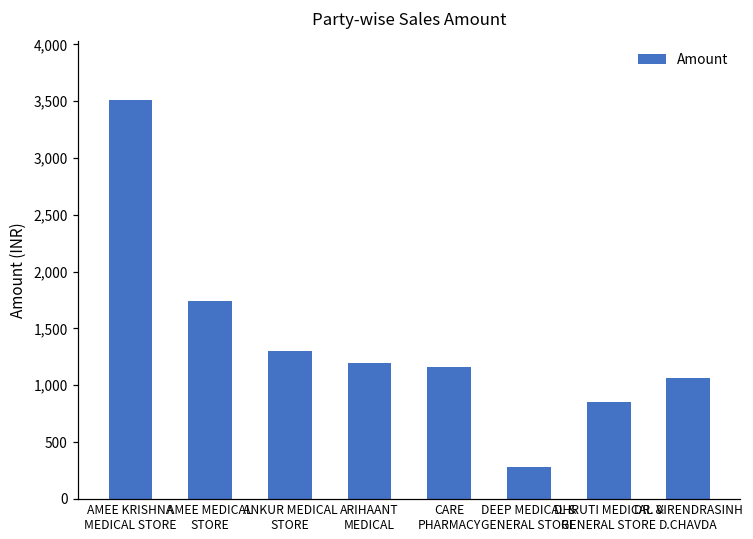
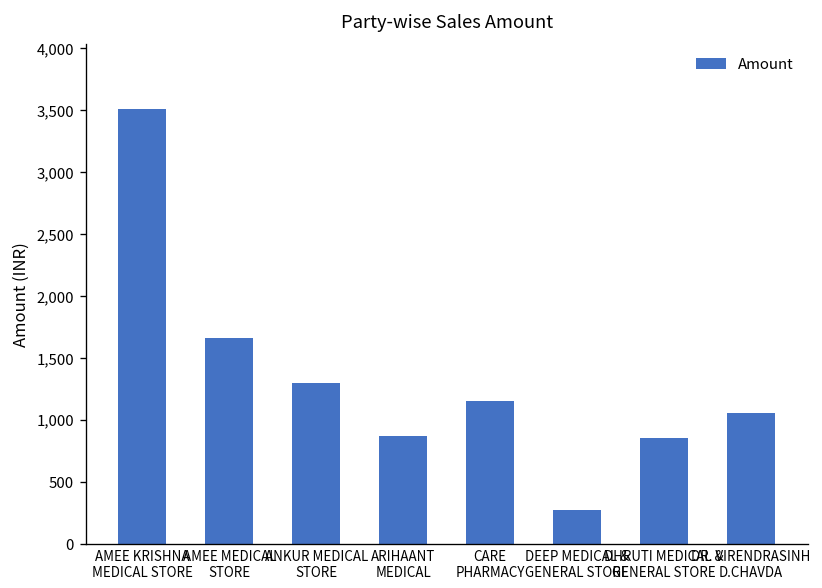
  {
    "AMEE KRISHNA MEDICAL STORE": "3,510",
-   "AMEE MEDICAL STORE": "1,750",
+   "AMEE MEDICAL STORE": "1,660",
    "ANKUR MEDICAL STORE": "1,300",
-   "ARIHAANT MEDICAL": "1,200",
+   "ARIHAANT MEDICAL": "880",
    "CARE PHARMACY": "1,160"
  }
